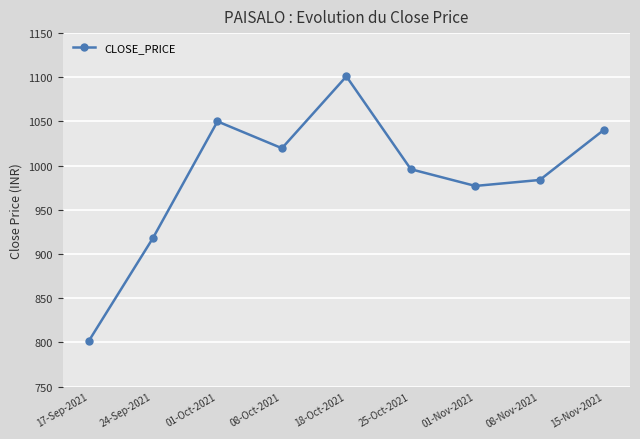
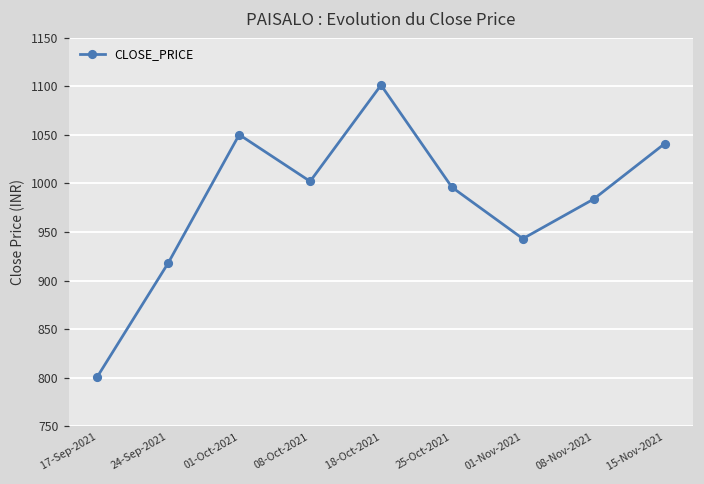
  {
    "17-Sep-2021": 800,
    "24-Sep-2021": 920,
    "01-Oct-2021": 1050,
-   "08-Oct-2021": 1020,
+   "08-Oct-2021": 1000,
    "18-Oct-2021": 1100,
    "25-Oct-2021": 1000,
-   "01-Nov-2021": 980,
+   "01-Nov-2021": 940,
    "08-Nov-2021": 980,
    "15-Nov-2021": 1040
  }
